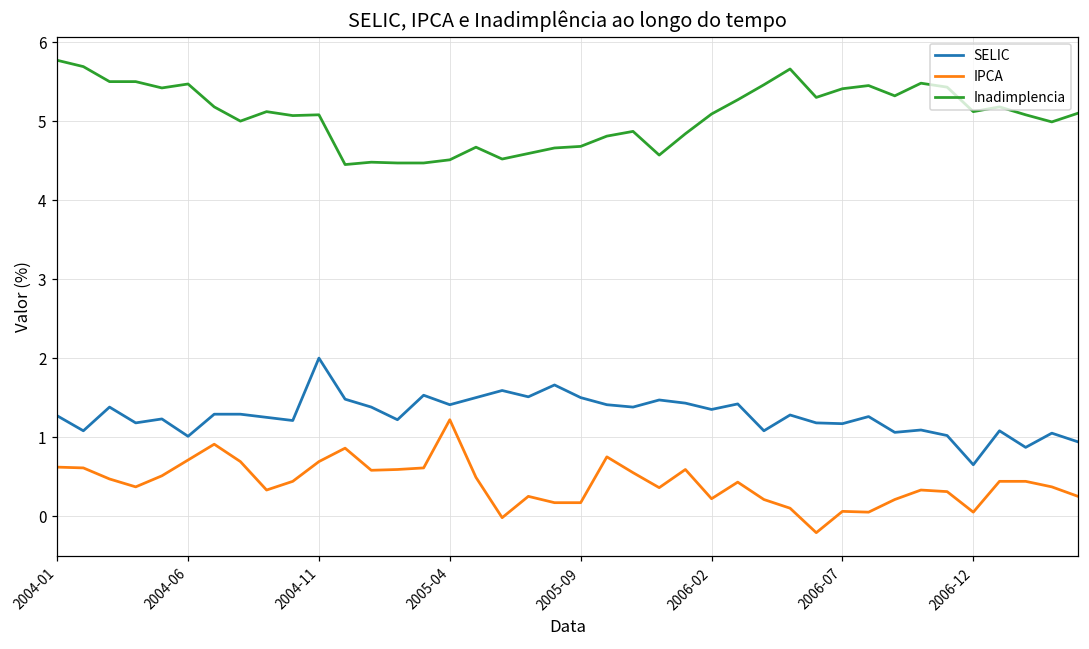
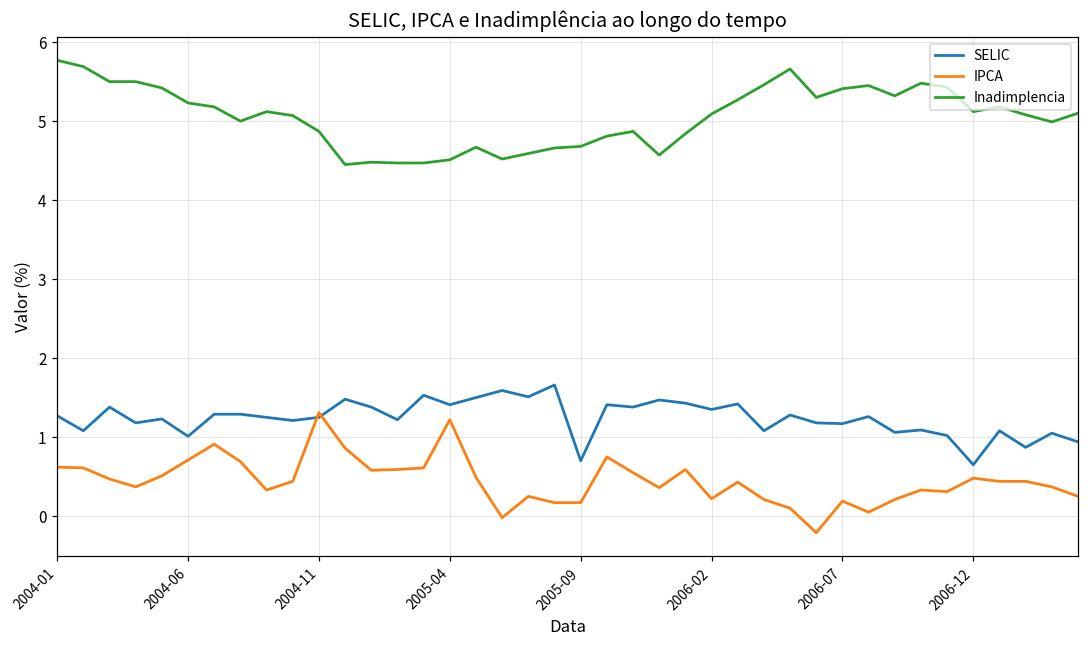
  {
    "SELIC": {
      "2004-01": 1.3,
      "2004-06": 1.0,
-     "2004-11": 2.0,
+     "2004-11": 1.3,
      "2005-04": 1.4,
-     "2005-09": 1.5,
+     "2005-09": 0.7,
      "2006-02": 1.4,
      "2006-07": 1.2,
      "2006-12": 0.7
    },
    "IPCA": {
      "2004-01": 0.6,
      "2004-06": 0.7,
-     "2004-11": 0.7,
+     "2004-11": 1.3,
      "2005-04": 1.2,
      "2005-09": 0.2,
      "2006-02": 0.2,
-     "2006-07": 0.1,
-     "2006-12": 0.1
+     "2006-07": 0.2,
+     "2006-12": 0.5
    },
    "Inadimplencia": {
      "2004-01": 5.8,
-     "2004-06": 5.5,
-     "2004-11": 5.1,
+     "2004-06": 5.2,
+     "2004-11": 4.9,
      "2005-04": 4.5,
      "2005-09": 4.7,
      "2006-02": 5.1,
      "2006-07": 5.4,
      "2006-12": 5.1
    }
  }
